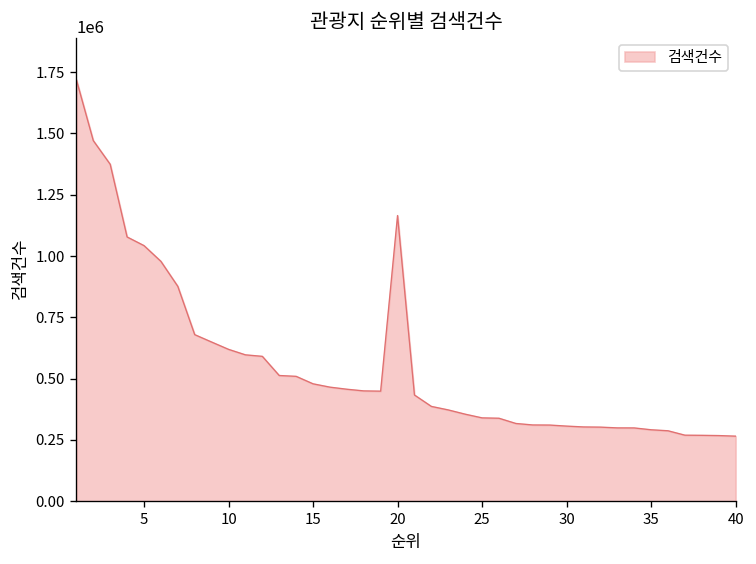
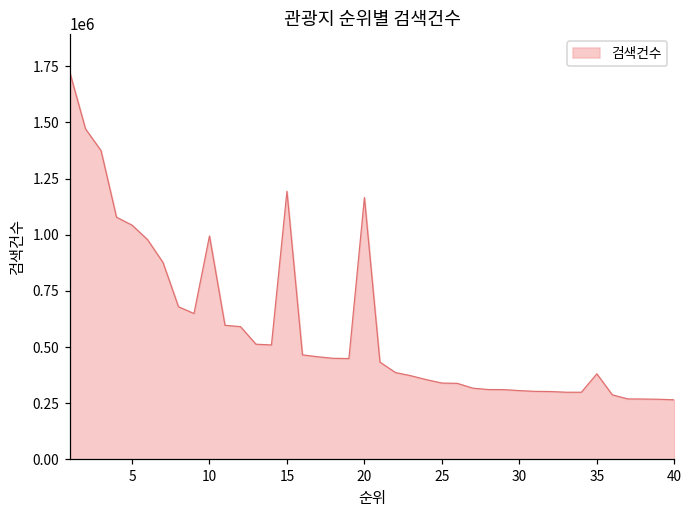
  {
    "5": 1040000,
-   "10": 620000,
-   "15": 480000,
+   "10": 990000,
+   "15": 1190000,
    "20": 1170000,
    "25": 340000,
    "30": 310000,
-   "35": 290000,
+   "35": 380000,
    "40": 270000
  }
